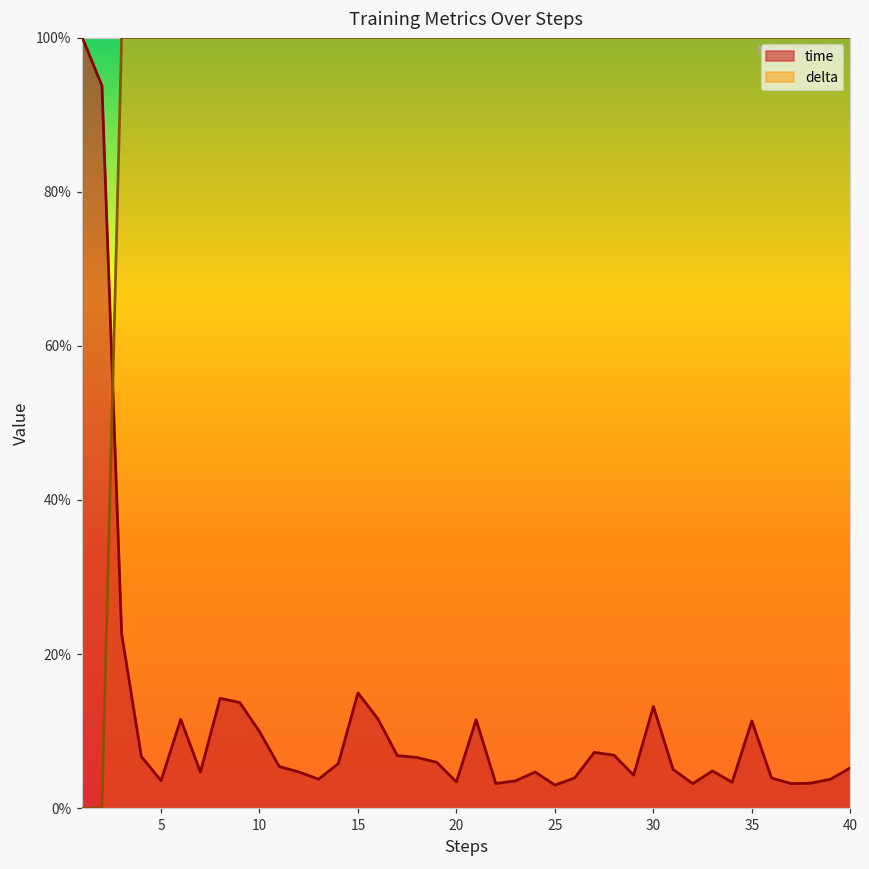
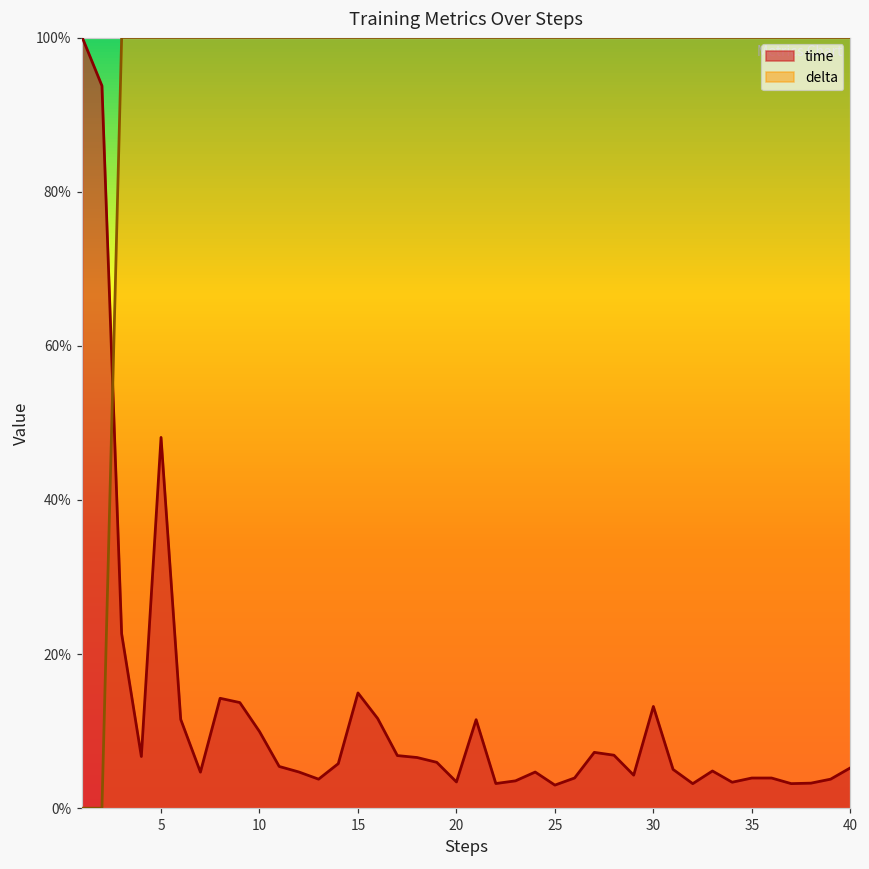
  {
    "time": {
-     "5": "4%",
+     "5": "48%",
      "10": "10%",
      "15": "15%",
      "20": "3%",
      "25": "3%",
      "30": "13%",
-     "35": "11%",
+     "35": "4%",
      "40": "5%"
    },
    "delta": {
      "5": "100%",
      "10": "100%",
      "15": "100%",
      "20": "100%",
      "25": "100%",
      "30": "100%",
      "35": "100%",
      "40": "100%"
    }
  }
